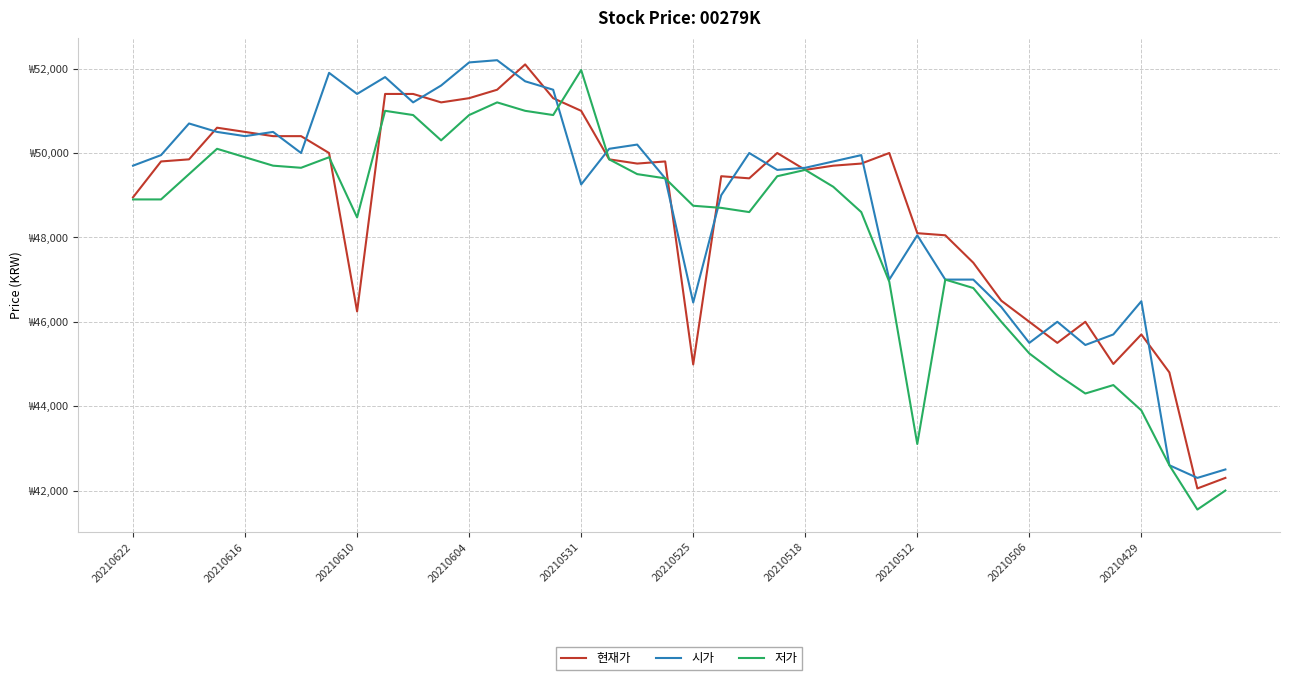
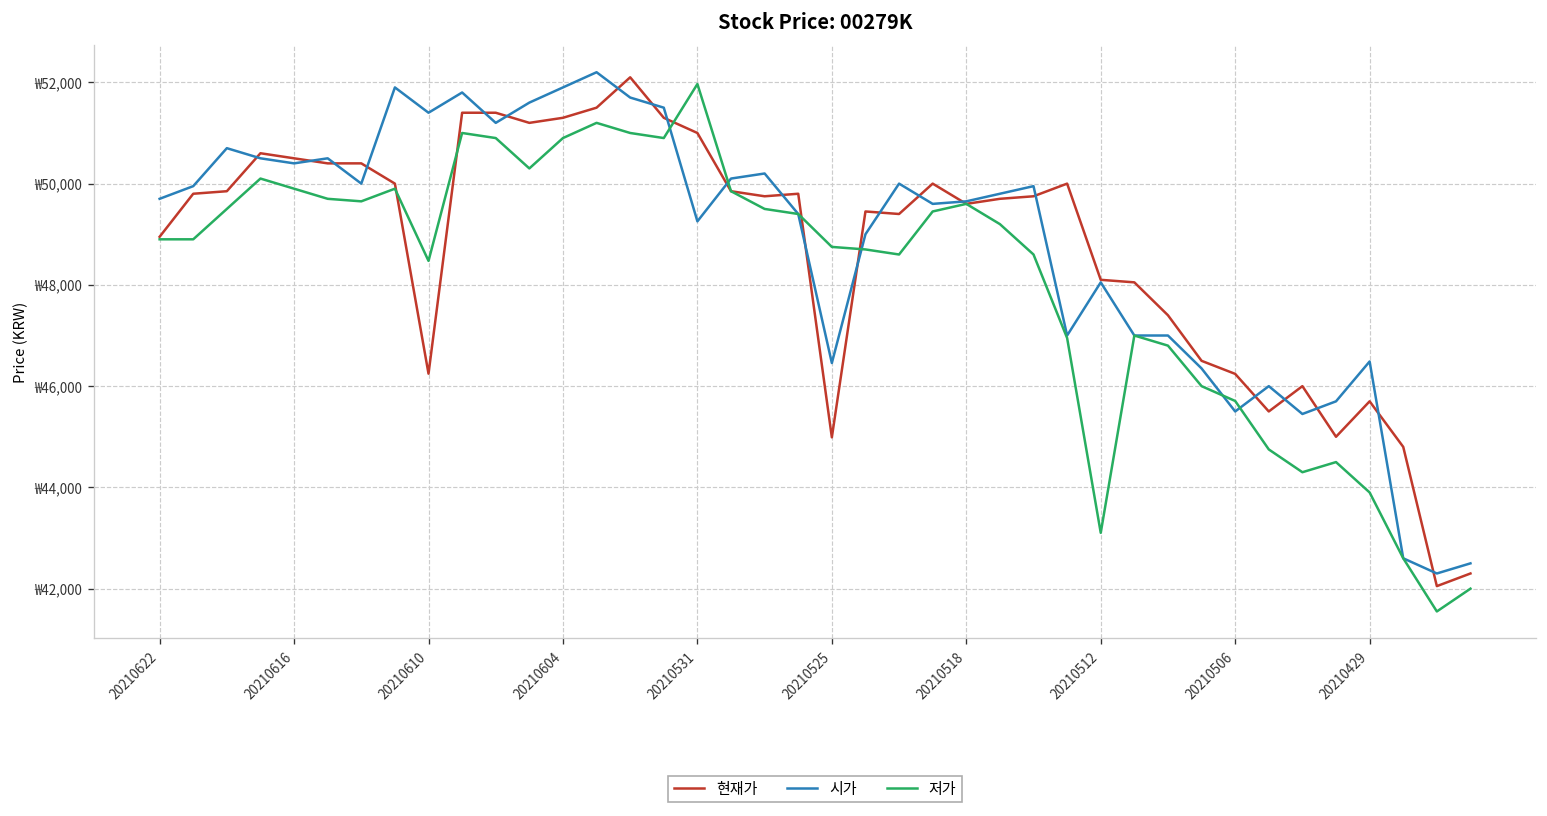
  {
    "현재가": {
      "20210616": "₩50,500",
      "20210610": "₩46,200",
      "20210604": "₩51,300",
      "20210531": "₩51,000",
      "20210525": "₩45,000",
-     "20210506": "₩46,000",
+     "20210506": "₩46,200",
      "20210429": "₩45,700"
    },
    "시가": {
      "20210622": "₩49,700",
      "20210616": "₩50,400",
      "20210610": "₩51,400",
-     "20210604": "₩52,100",
+     "20210604": "₩51,900",
      "20210531": "₩49,300",
      "20210525": "₩46,500",
      "20210506": "₩45,500",
      "20210429": "₩46,500"
    },
    "저가": {
      "20210616": "₩49,900",
      "20210610": "₩48,500",
      "20210604": "₩50,900",
      "20210531": "₩52,000",
      "20210525": "₩48,800",
      "20210512": "₩43,100",
-     "20210506": "₩45,300",
+     "20210506": "₩45,700",
      "20210429": "₩43,900"
    }
  }
